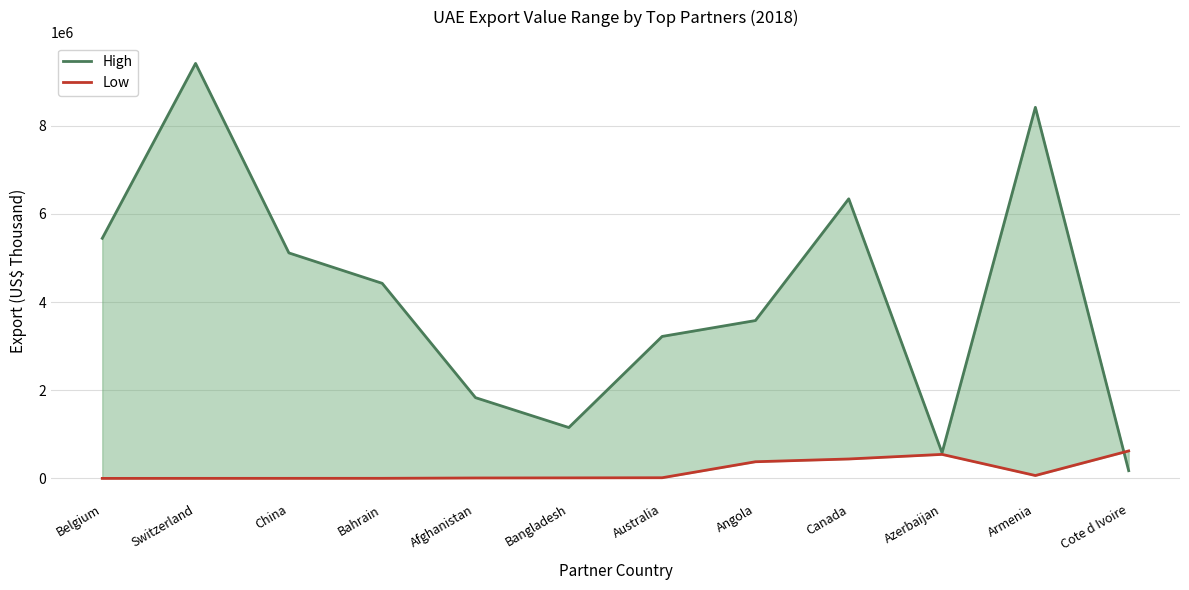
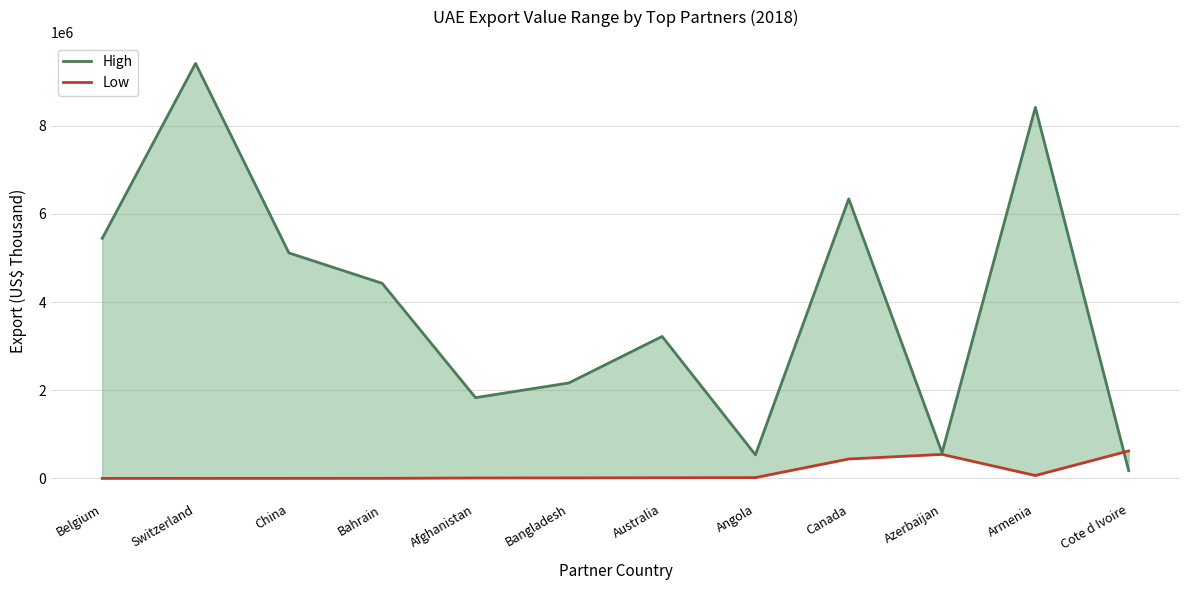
  {
    "High": {
-     "Bangladesh": 1200000,
-     "Angola": 3600000,
+     "Bangladesh": 2200000,
+     "Angola": 500000,
      "Cote d Ivoire": 200000
    },
    "Low": {
      "Belgium": 0,
      "Switzerland": 0,
      "China": 0,
      "Bahrain": 0,
      "Afghanistan": 0,
      "Bangladesh": 0,
      "Australia": 0,
-     "Angola": 400000,
+     "Angola": 0,
      "Canada": 400000,
      "Armenia": 100000
    }
  }
